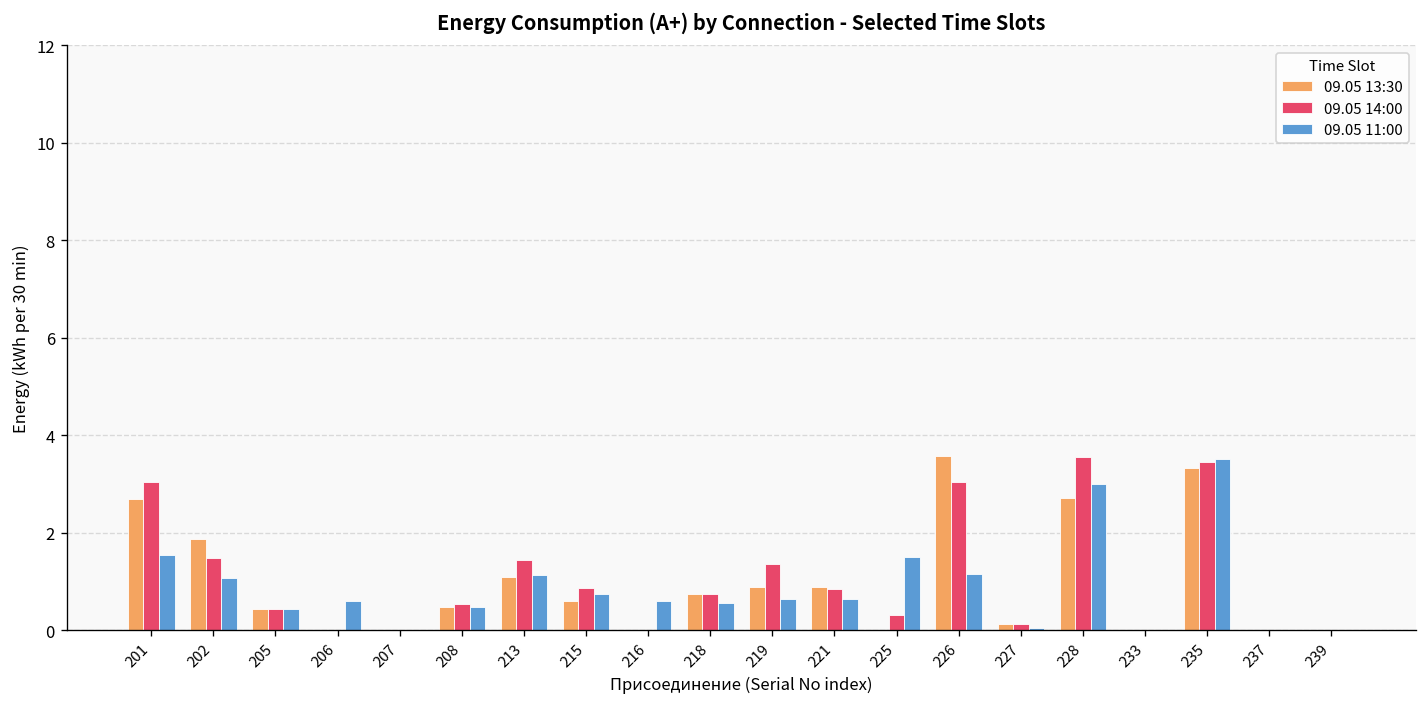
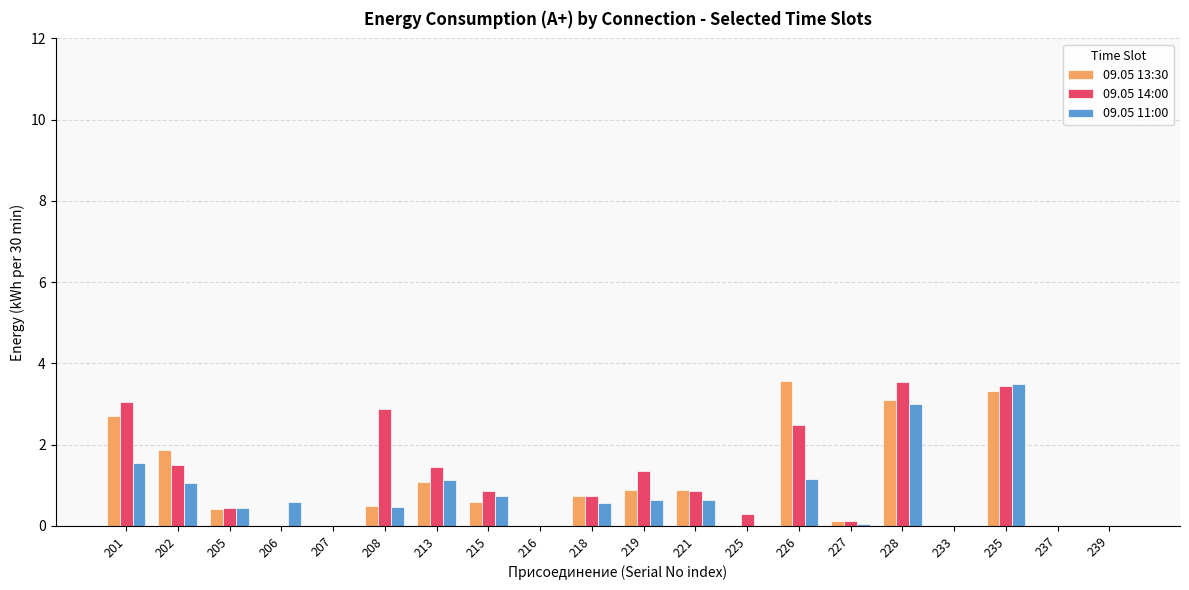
  {
    "09.05 13:30": {
      "201": 2.7,
      "202": 1.9,
      "205": 0.4,
      "206": 0.0,
      "207": 0.0,
      "208": 0.5,
      "213": 1.1,
      "215": 0.6,
      "216": 0.0,
      "218": 0.7,
      "219": 0.9,
      "221": 0.9,
      "225": 0.0,
      "226": 3.6,
      "227": 0.1,
-     "228": 2.7,
+     "228": 3.1,
      "233": 0.0,
      "235": 3.3,
      "237": 0.0,
      "239": 0.0
    },
    "09.05 14:00": {
      "201": 3.0,
      "202": 1.5,
      "205": 0.4,
      "206": 0.0,
      "207": 0.0,
-     "208": 0.5,
+     "208": 2.9,
      "213": 1.4,
      "215": 0.9,
      "216": 0.0,
      "218": 0.7,
      "219": 1.4,
      "221": 0.8,
      "225": 0.3,
-     "226": 3.0,
+     "226": 2.5,
      "227": 0.1,
      "228": 3.6,
      "233": 0.0,
      "235": 3.5,
      "237": 0.0,
      "239": 0.0
    },
    "09.05 11:00": {
      "201": 1.5,
      "202": 1.1,
      "205": 0.4,
      "206": 0.6,
      "207": 0.0,
      "208": 0.5,
      "213": 1.1,
      "215": 0.7,
-     "216": 0.6,
+     "216": 0.0,
      "218": 0.6,
      "219": 0.6,
      "221": 0.6,
-     "225": 1.5,
+     "225": 0.0,
      "226": 1.2,
      "228": 3.0,
      "233": 0.0,
      "235": 3.5,
      "237": 0.0,
      "239": 0.0
    }
  }
